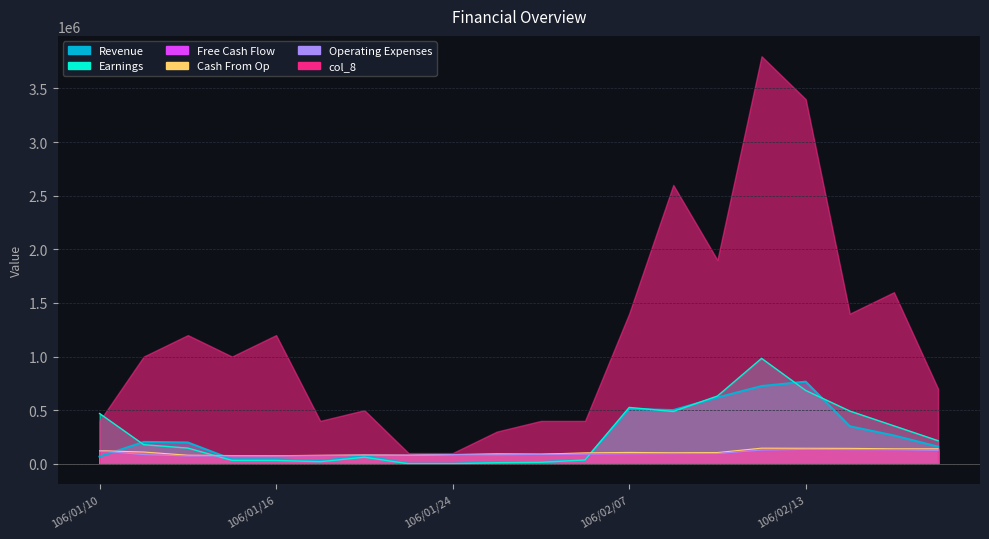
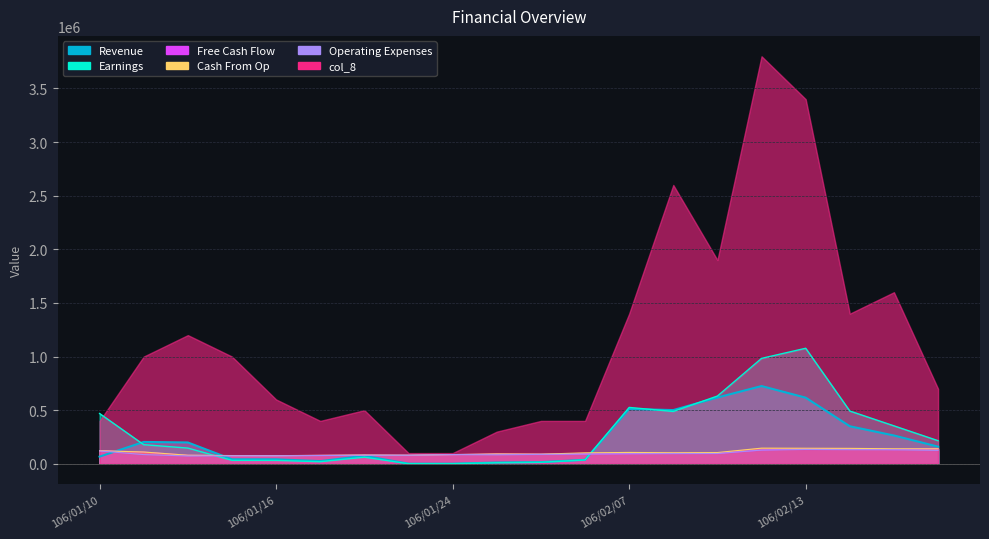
  {
    "Revenue": {
      "106/01/10": 70000,
-     "106/02/13": 770000
+     "106/02/13": 620000
    },
    "Earnings": {
      "106/01/10": 470000,
-     "106/02/13": 680000
+     "106/02/13": 1080000
    },
    "col_8": {
      "106/01/10": 400000,
-     "106/01/16": 1200000,
+     "106/01/16": 600000,
      "106/02/07": 1400000,
      "106/02/13": 3400000
    }
  }
